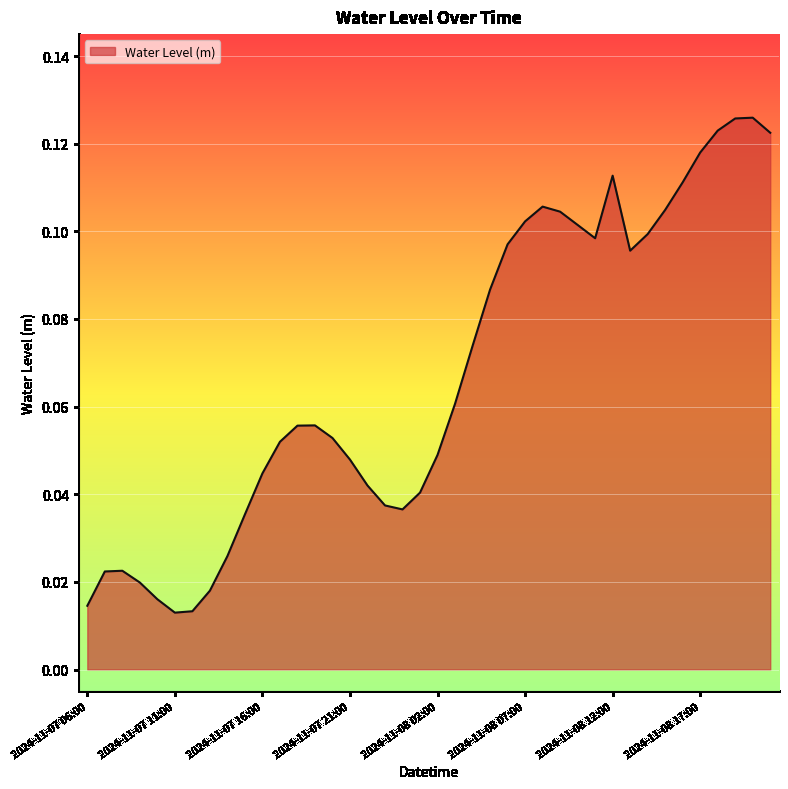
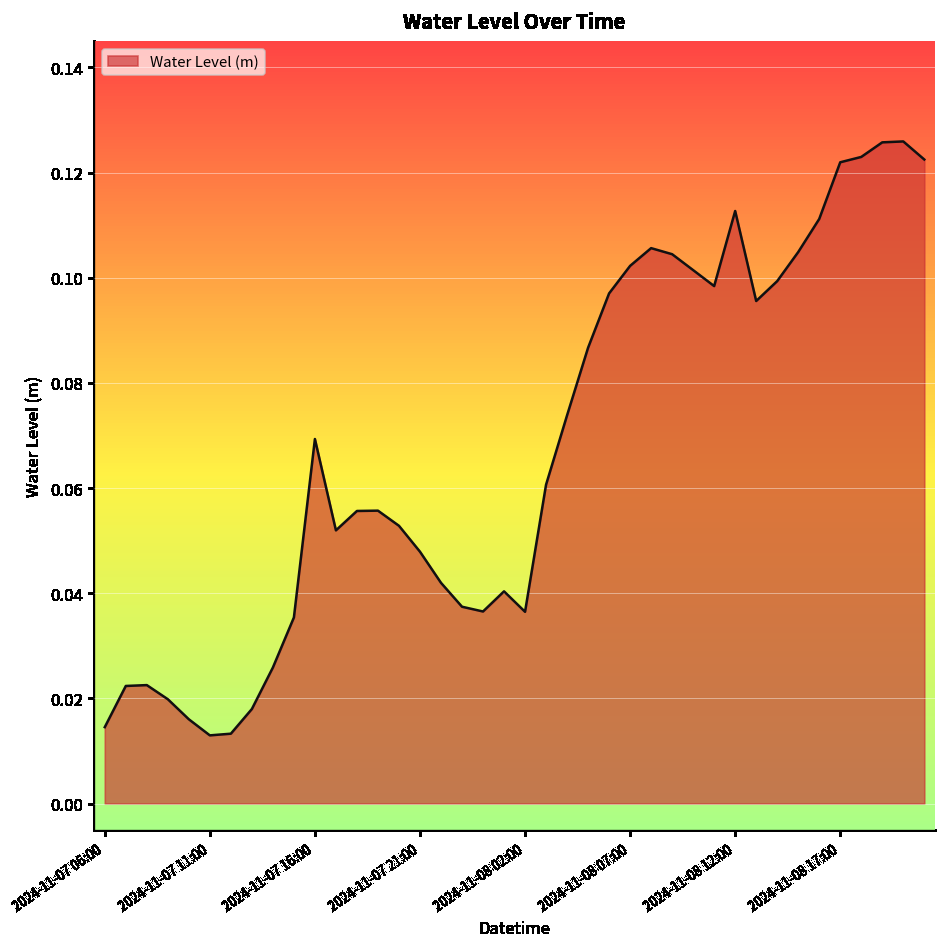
  {
    "2024-11-07 06:00": 0.015,
    "2024-11-07 11:00": 0.013,
-   "2024-11-07 16:00": 0.045,
+   "2024-11-07 16:00": 0.069,
    "2024-11-07 21:00": 0.048,
-   "2024-11-08 02:00": 0.049,
+   "2024-11-08 02:00": 0.036,
    "2024-11-08 07:00": 0.102,
    "2024-11-08 12:00": 0.113,
-   "2024-11-08 17:00": 0.118
+   "2024-11-08 17:00": 0.122
  }
